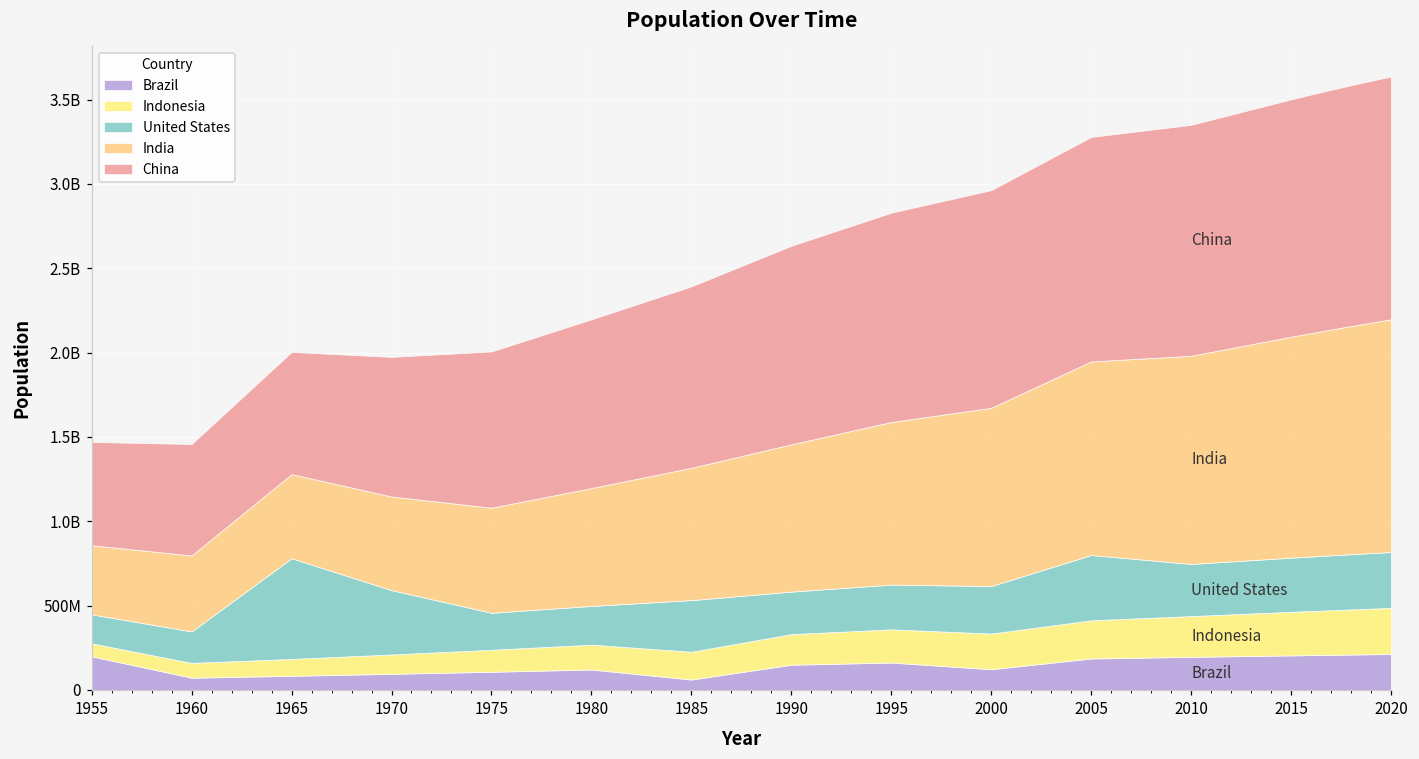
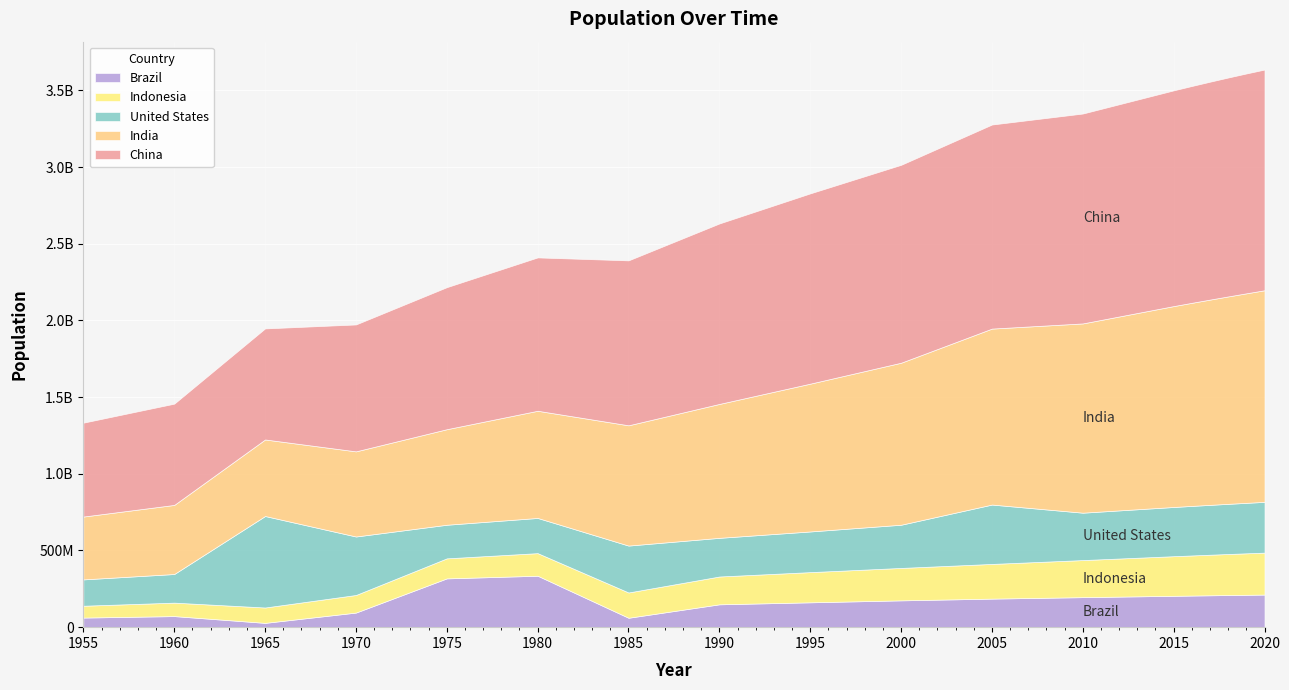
  {
    "Brazil": {
-     "1955": 200000000,
+     "1955": 60000000,
      "1960": 70000000,
-     "1965": 80000000,
+     "1965": 30000000,
      "1970": 100000000,
-     "1975": 110000000,
-     "1980": 120000000,
+     "1975": 320000000,
+     "1980": 340000000,
      "1985": 60000000,
      "1990": 150000000,
      "1995": 160000000,
-     "2000": 120000000,
+     "2000": 170000000,
      "2005": 190000000,
      "2010": 200000000,
      "2015": 200000000,
      "2020": 210000000
    },
    "United States": {
      "1955": 170000000,
      "1960": 190000000,
      "1965": 600000000,
      "1970": 380000000,
      "1975": 220000000,
      "1980": 230000000,
      "1985": 310000000,
      "1990": 250000000,
      "1995": 270000000,
      "2000": 280000000,
      "2005": 390000000,
      "2010": 310000000,
      "2015": 320000000,
      "2020": 330000000
    }
  }
